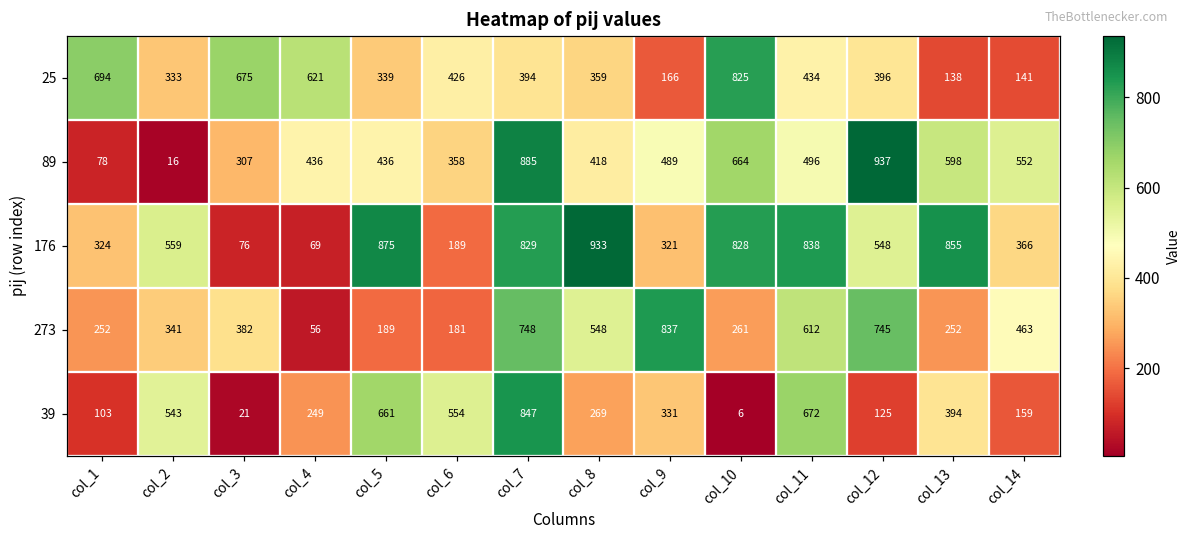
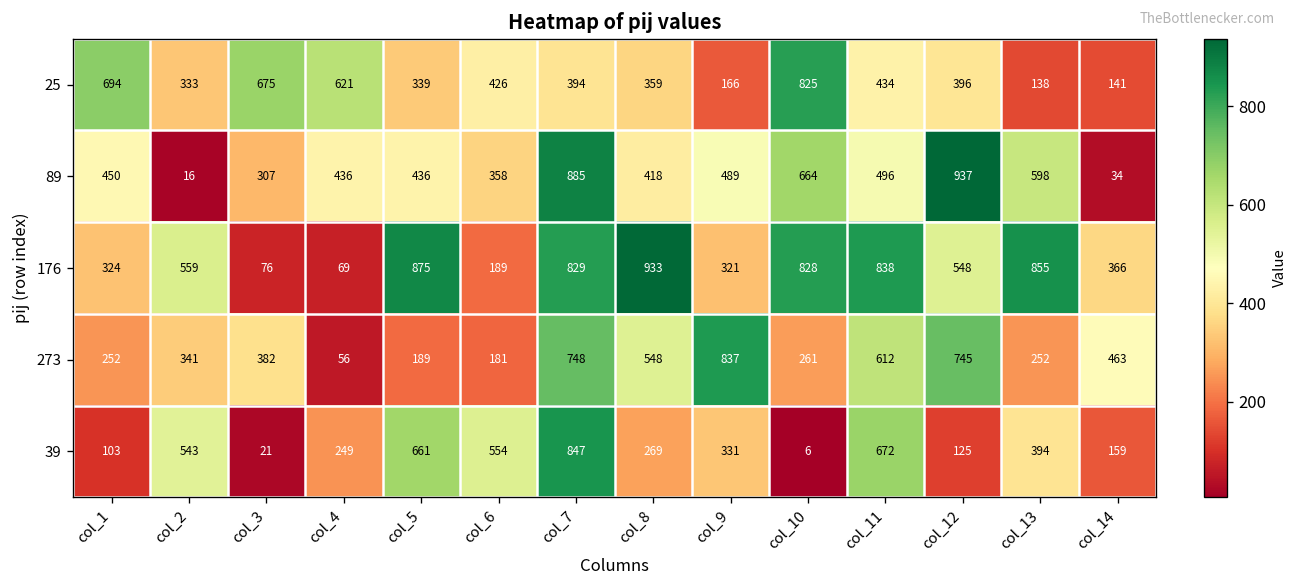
  {
    "25": {
      "col_1": 694,
      "col_2": 333,
      "col_3": 675,
      "col_4": 621,
      "col_5": 339,
      "col_6": 426,
      "col_7": 394,
      "col_8": 359,
      "col_9": 166,
      "col_10": 825,
      "col_11": 434,
      "col_12": 396,
      "col_13": 138,
      "col_14": 141
    },
    "89": {
-     "col_1": 78,
+     "col_1": 450,
      "col_2": 16,
      "col_3": 307,
      "col_4": 436,
      "col_5": 436,
      "col_6": 358,
      "col_7": 885,
      "col_8": 418,
      "col_9": 489,
      "col_10": 664,
      "col_11": 496,
      "col_12": 937,
      "col_13": 598,
-     "col_14": 552
+     "col_14": 34
    },
    "176": {
      "col_1": 324,
      "col_2": 559,
      "col_3": 76,
      "col_4": 69,
      "col_5": 875,
      "col_6": 189,
      "col_7": 829,
      "col_8": 933,
      "col_9": 321,
      "col_10": 828,
      "col_11": 838,
      "col_12": 548,
      "col_13": 855,
      "col_14": 366
    },
    "273": {
      "col_1": 252,
      "col_2": 341,
      "col_3": 382,
      "col_4": 56,
      "col_5": 189,
      "col_6": 181,
      "col_7": 748,
      "col_8": 548,
      "col_9": 837,
      "col_10": 261,
      "col_11": 612,
      "col_12": 745,
      "col_13": 252,
      "col_14": 463
    },
    "39": {
      "col_1": 103,
      "col_2": 543,
      "col_3": 21,
      "col_4": 249,
      "col_5": 661,
      "col_6": 554,
      "col_7": 847,
      "col_8": 269,
      "col_9": 331,
      "col_10": 6,
      "col_11": 672,
      "col_12": 125,
      "col_13": 394,
      "col_14": 159
    }
  }
